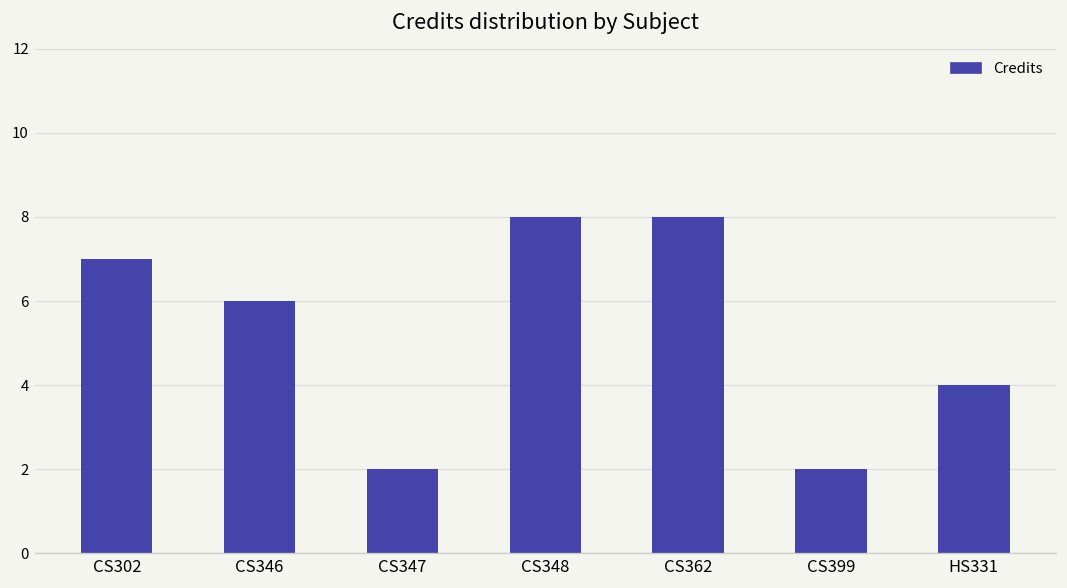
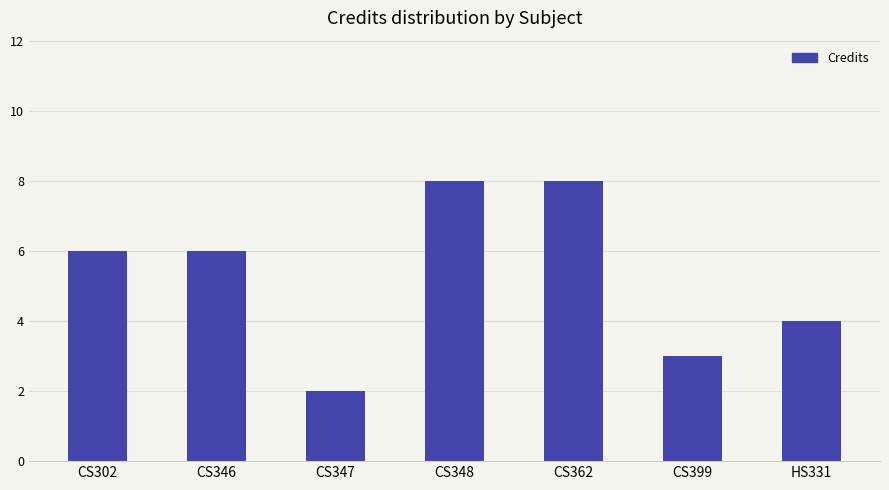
  {
-   "CS302": 7,
+   "CS302": 6,
    "CS346": 6,
    "CS347": 2,
    "CS348": 8,
    "CS362": 8,
-   "CS399": 2,
+   "CS399": 3,
    "HS331": 4
  }
